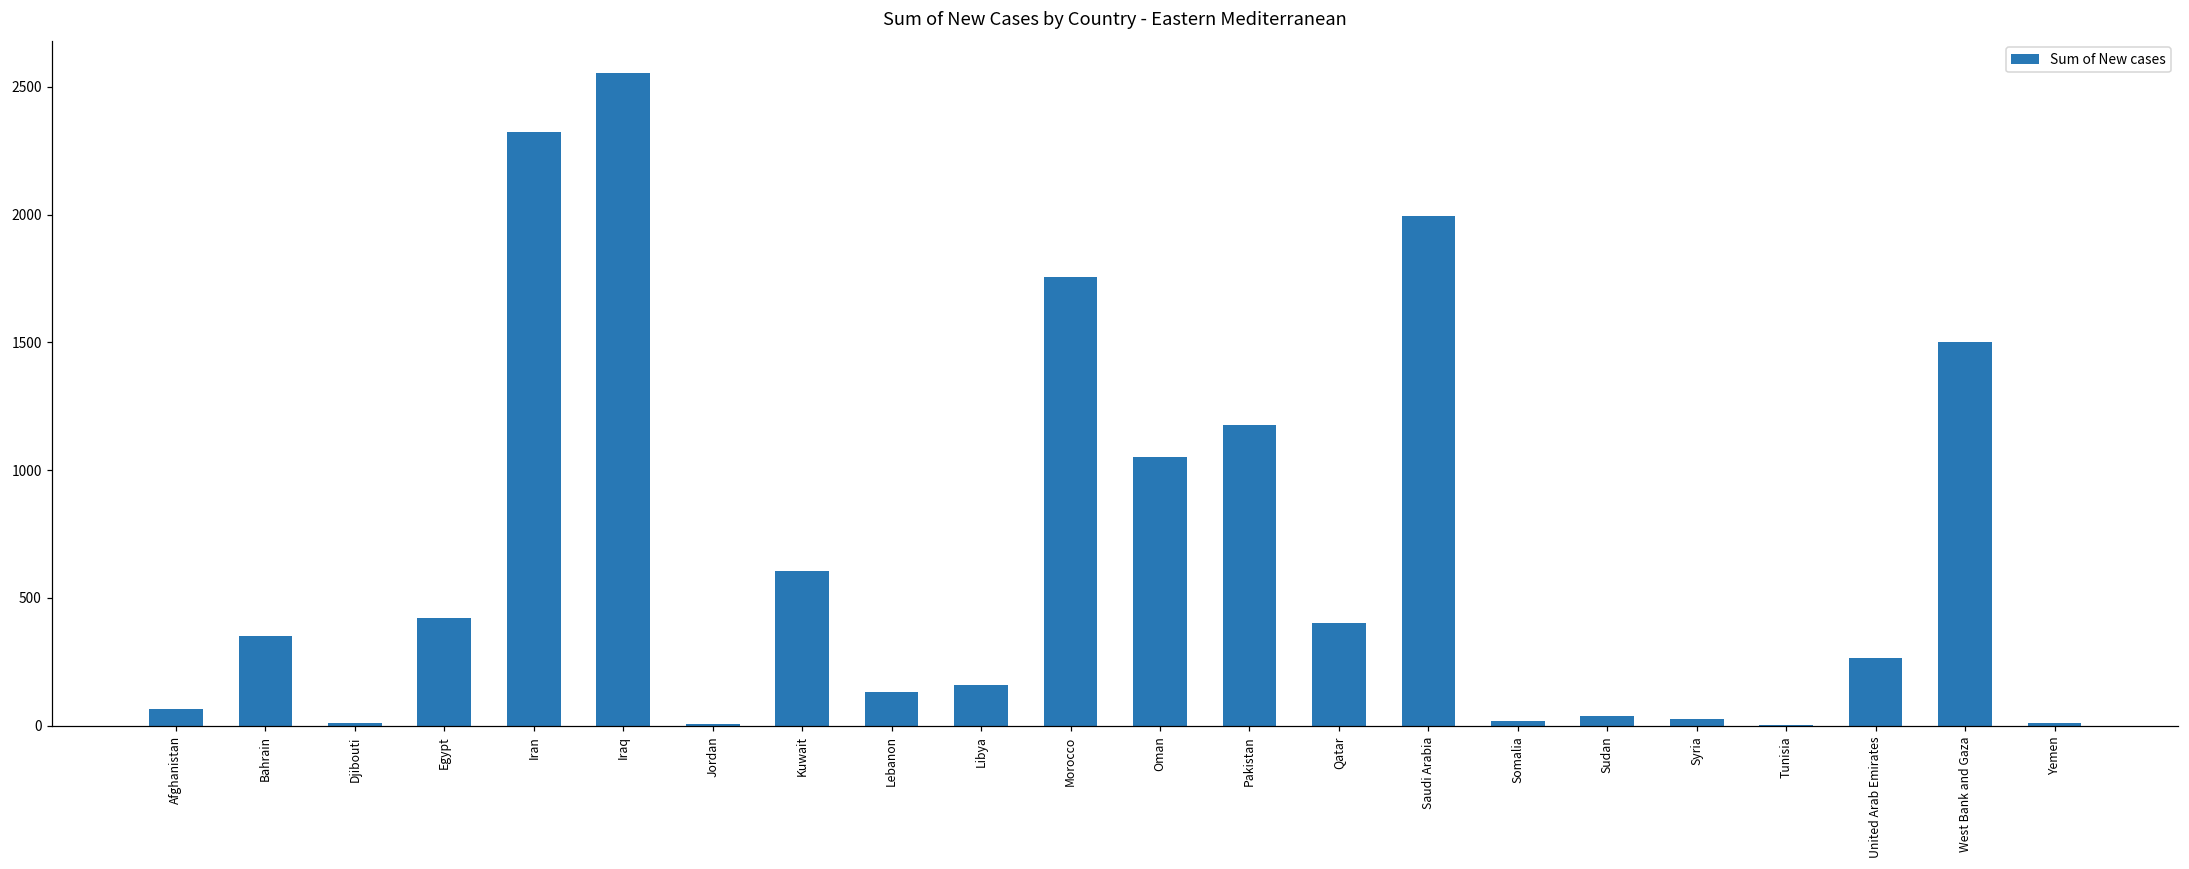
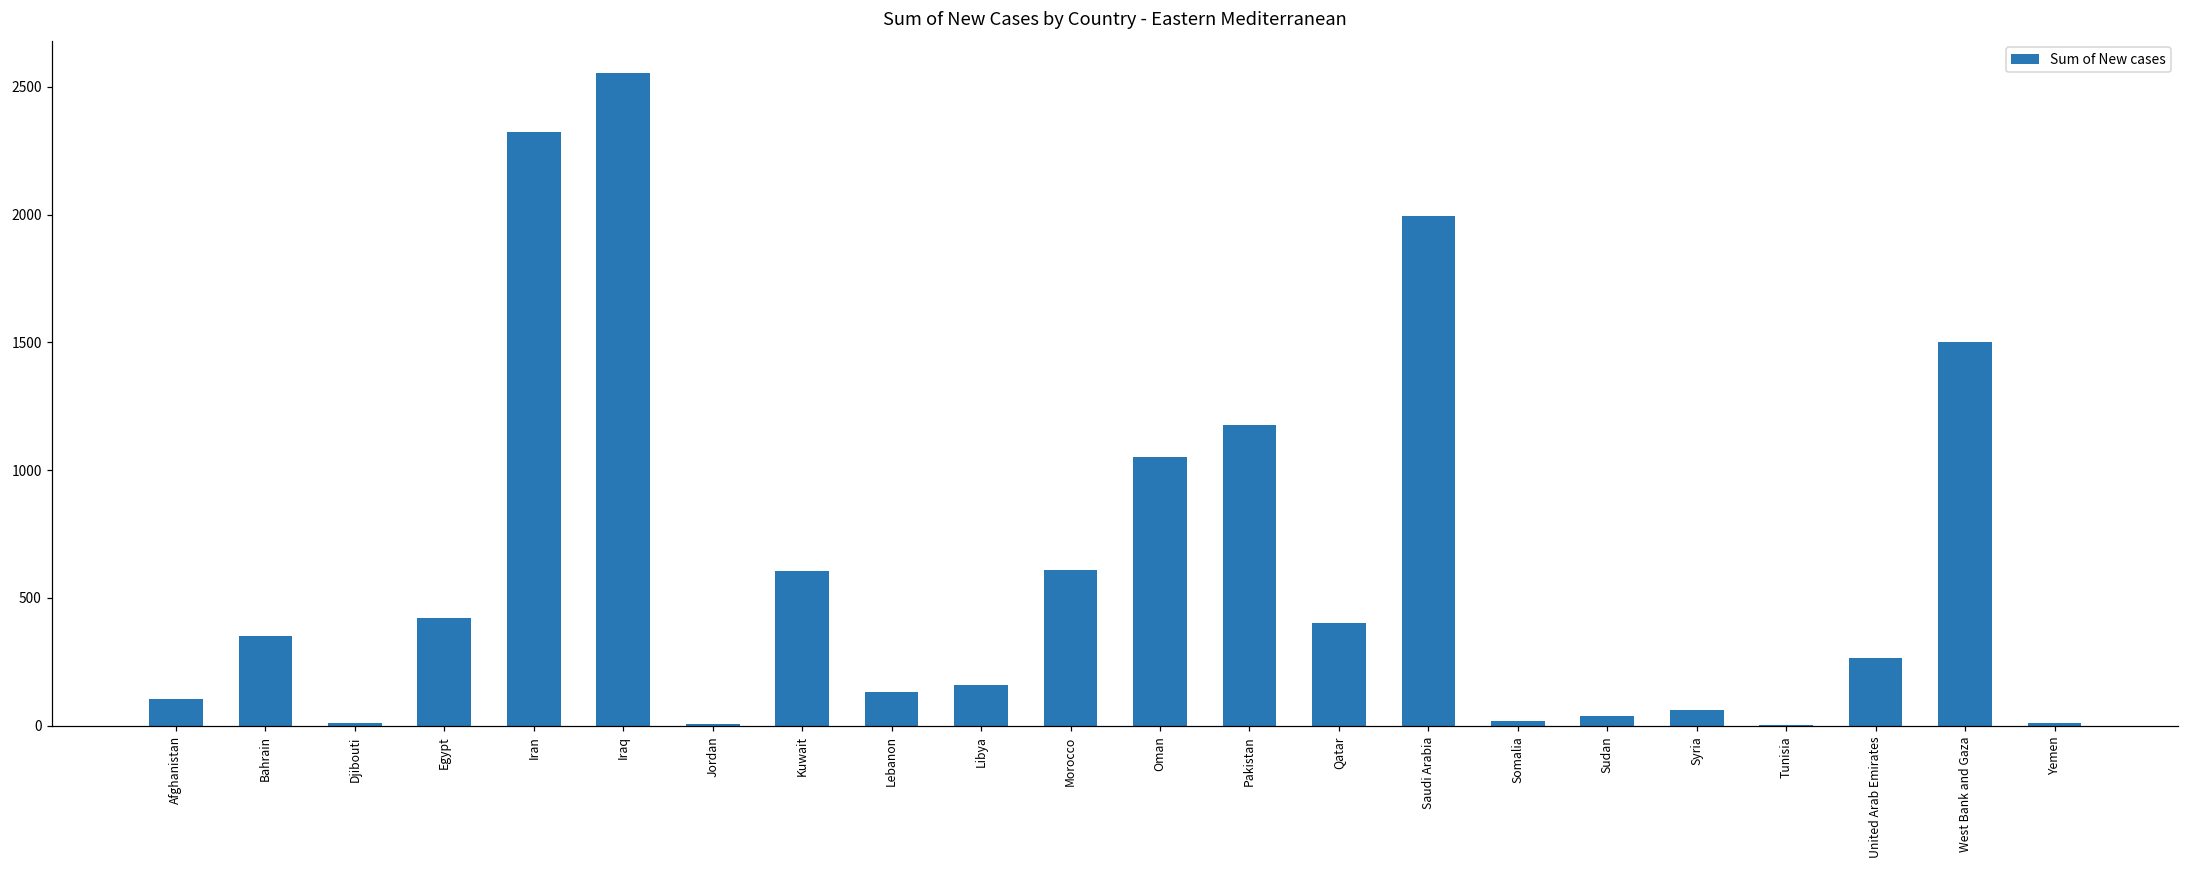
  {
-   "Afghanistan": 60,
+   "Afghanistan": 110,
    "Bahrain": 350,
    "Egypt": 420,
    "Iran": 2320,
    "Iraq": 2550,
    "Kuwait": 610,
    "Lebanon": 130,
    "Libya": 160,
-   "Morocco": 1760,
+   "Morocco": 610,
    "Oman": 1050,
    "Pakistan": 1180,
    "Qatar": 400,
    "Saudi Arabia": 1990,
    "Somalia": 20,
    "Sudan": 40,
-   "Syria": 20,
+   "Syria": 60,
    "United Arab Emirates": 260,
    "West Bank and Gaza": 1500
  }
